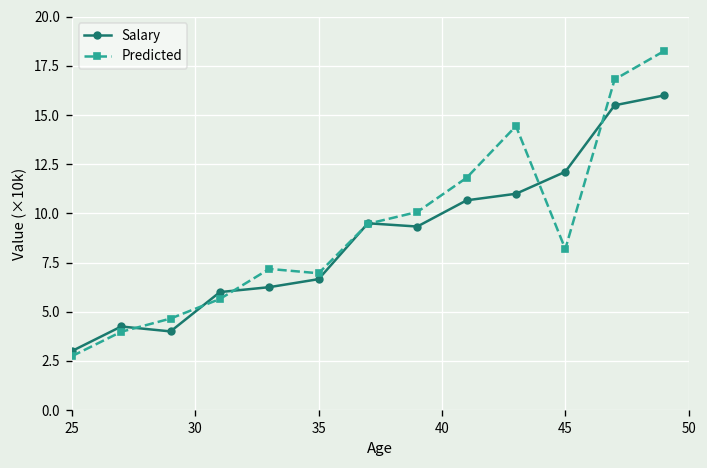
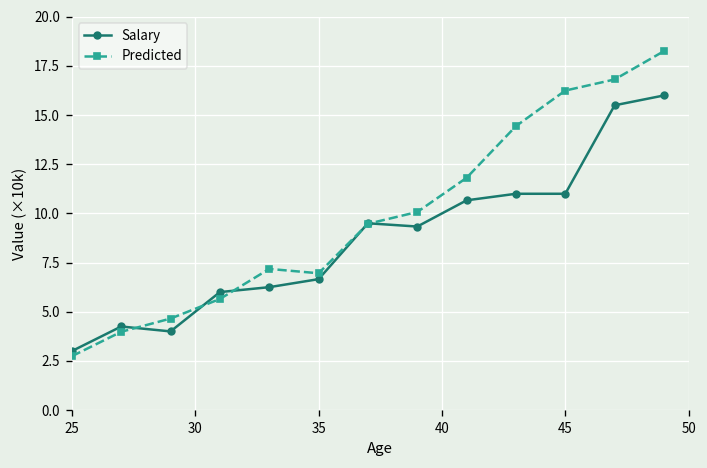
  {
    "Salary": {
      "25": 3.0,
      "35": 6.7,
-     "45": 12.1
+     "45": 11.0
    },
    "Predicted": {
      "25": 2.7,
      "35": 7.0,
-     "45": 8.2
+     "45": 16.2
    }
  }
